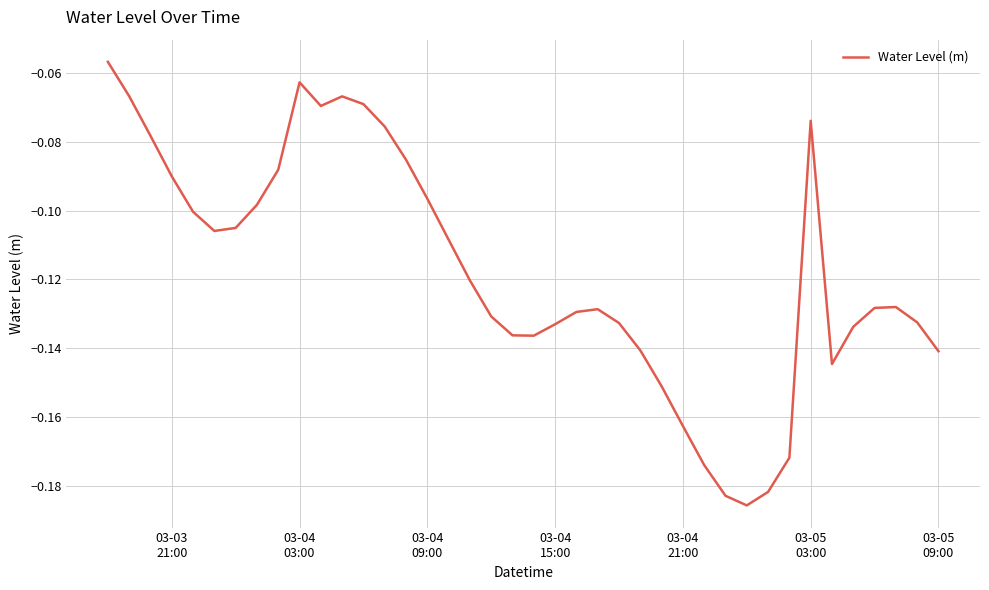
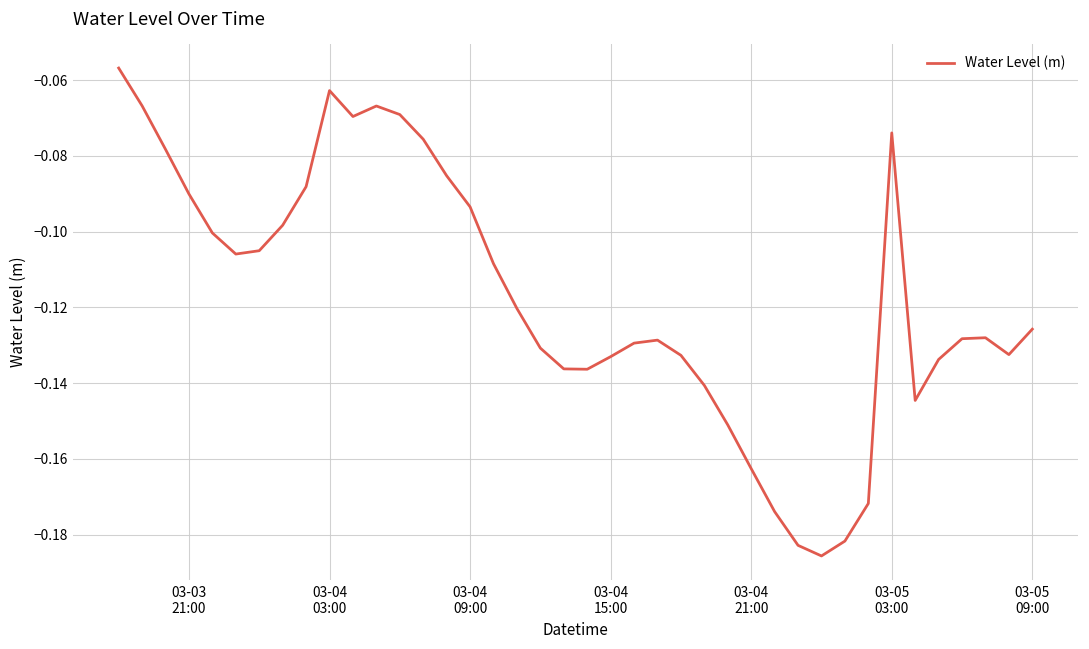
  {
    "03-03 21:00": -0.090,
    "03-04 03:00": -0.063,
-   "03-04 09:00": -0.097,
+   "03-04 09:00": -0.093,
    "03-04 15:00": -0.133,
    "03-04 21:00": -0.163,
    "03-05 03:00": -0.074,
-   "03-05 09:00": -0.141
+   "03-05 09:00": -0.126
  }
